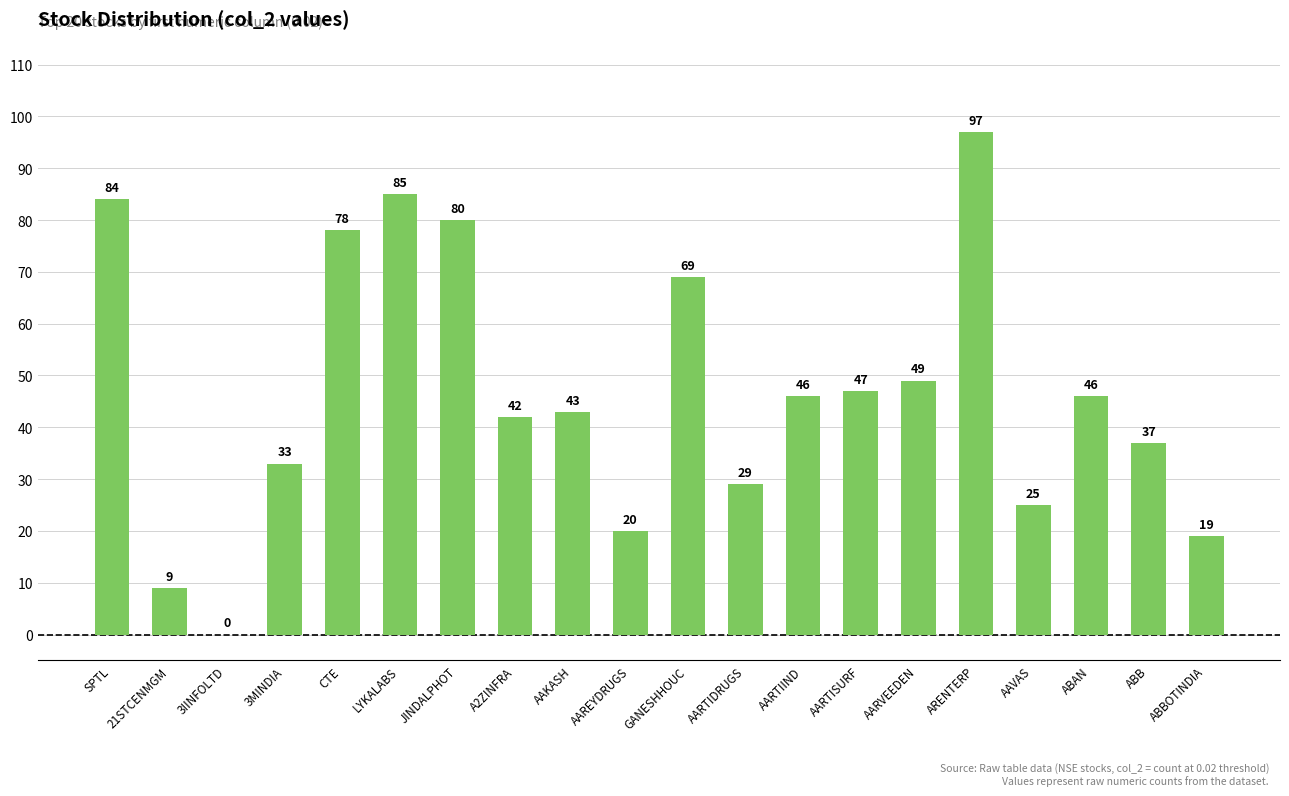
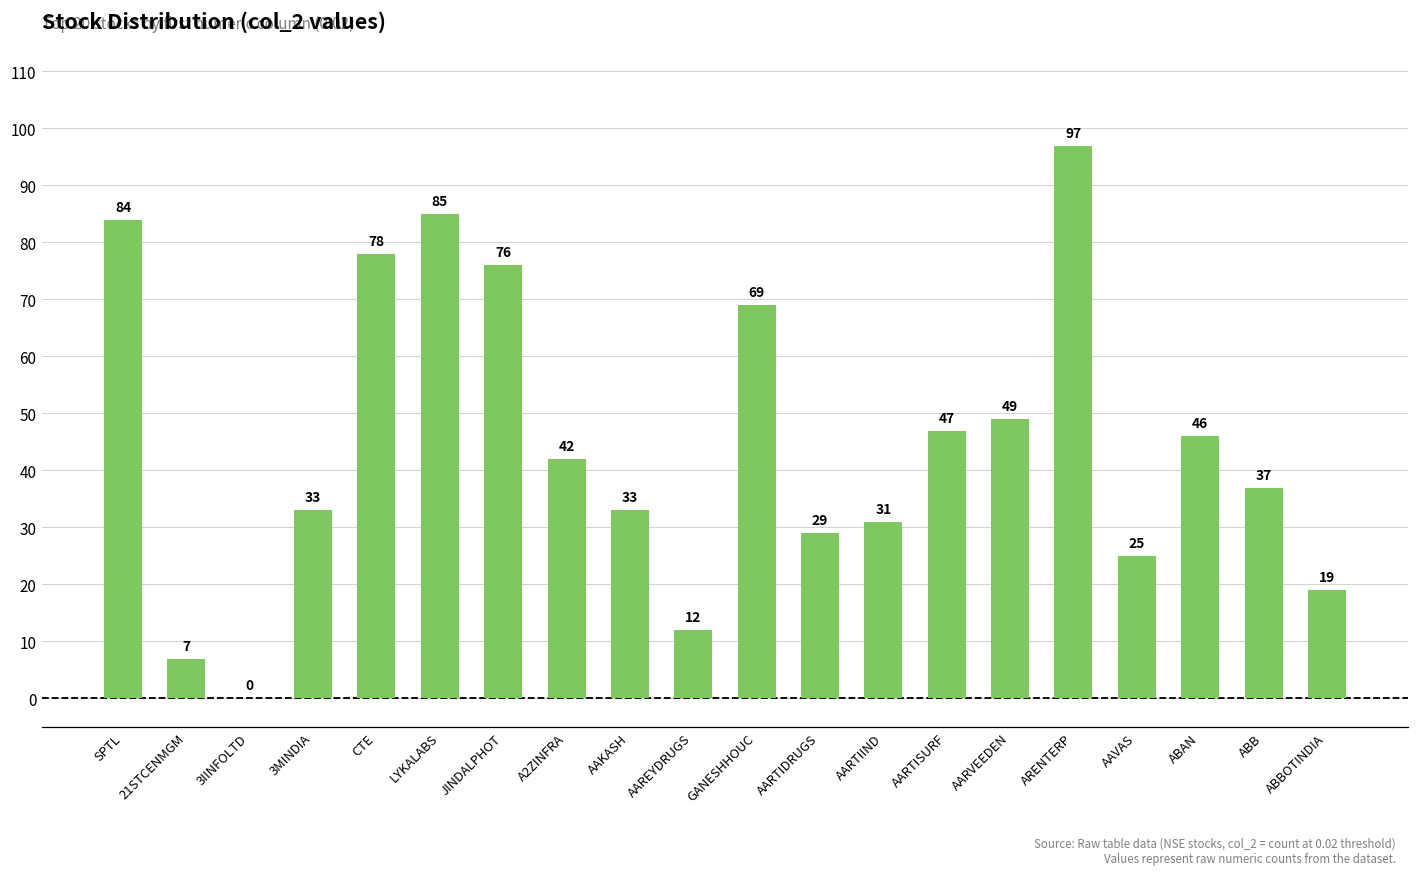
  {
    "SPTL": 84,
-   "21STCENMGM": 9,
+   "21STCENMGM": 7,
    "3IINFOLTD": 0,
    "3MINDIA": 33,
    "CTE": 78,
    "LYKALABS": 85,
-   "JINDALPHOT": 80,
+   "JINDALPHOT": 76,
    "A2ZINFRA": 42,
-   "AAKASH": 43,
-   "AAREYDRUGS": 20,
+   "AAKASH": 33,
+   "AAREYDRUGS": 12,
    "GANESHHOUC": 69,
    "AARTIDRUGS": 29,
-   "AARTIIND": 46,
+   "AARTIIND": 31,
    "AARTISURF": 47,
    "AARVEEDEN": 49,
    "ARENTERP": 97,
    "AAVAS": 25,
    "ABAN": 46,
    "ABB": 37,
    "ABBOTINDIA": 19
  }
